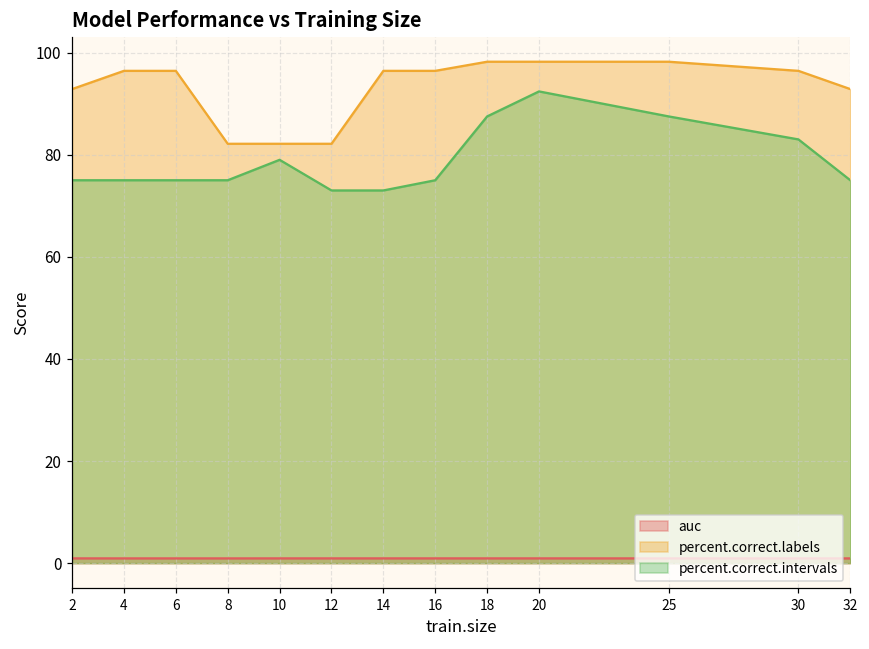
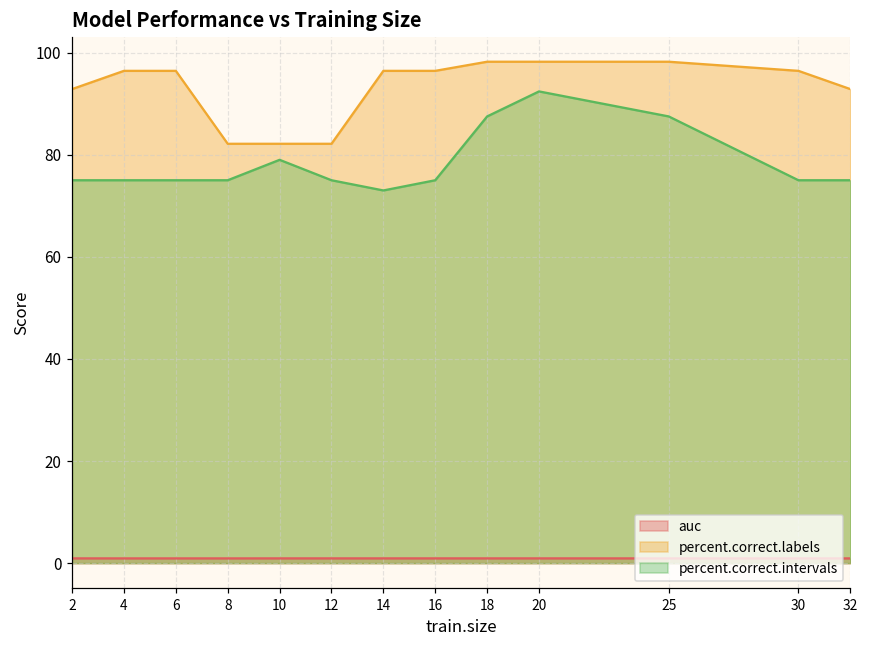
  {
    "percent.correct.intervals": {
      "2": 75,
      "4": 75,
      "6": 75,
      "8": 75,
      "10": 79,
-     "12": 73,
+     "12": 75,
      "14": 73,
      "16": 75,
      "18": 88,
      "20": 92,
      "25": 88,
-     "30": 83,
+     "30": 75,
      "32": 75
    }
  }
